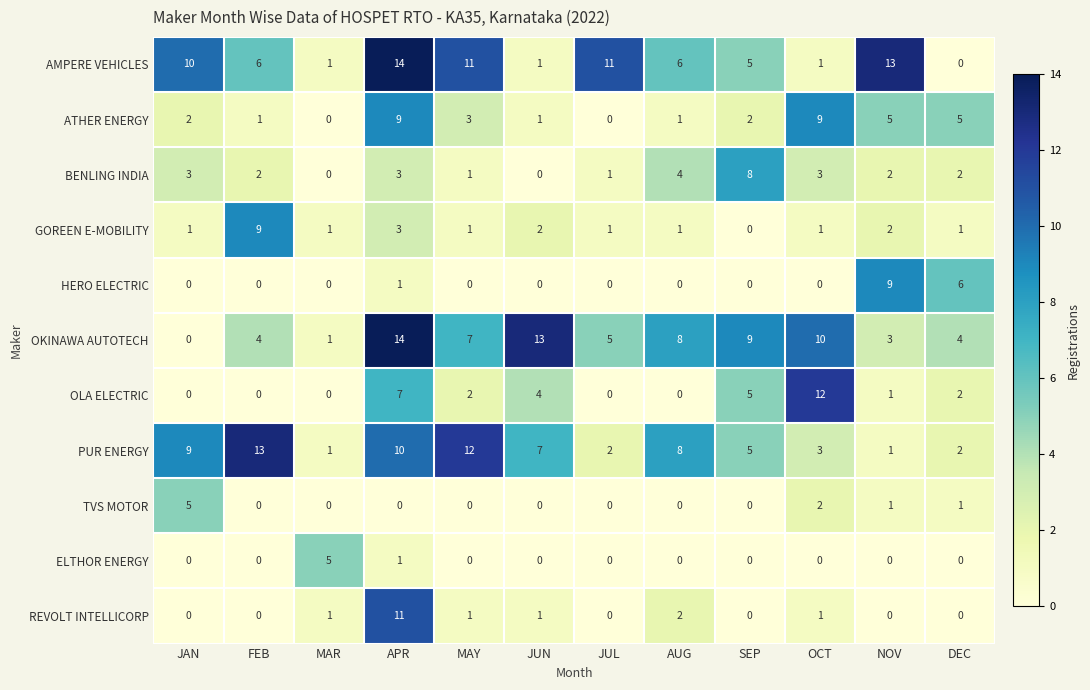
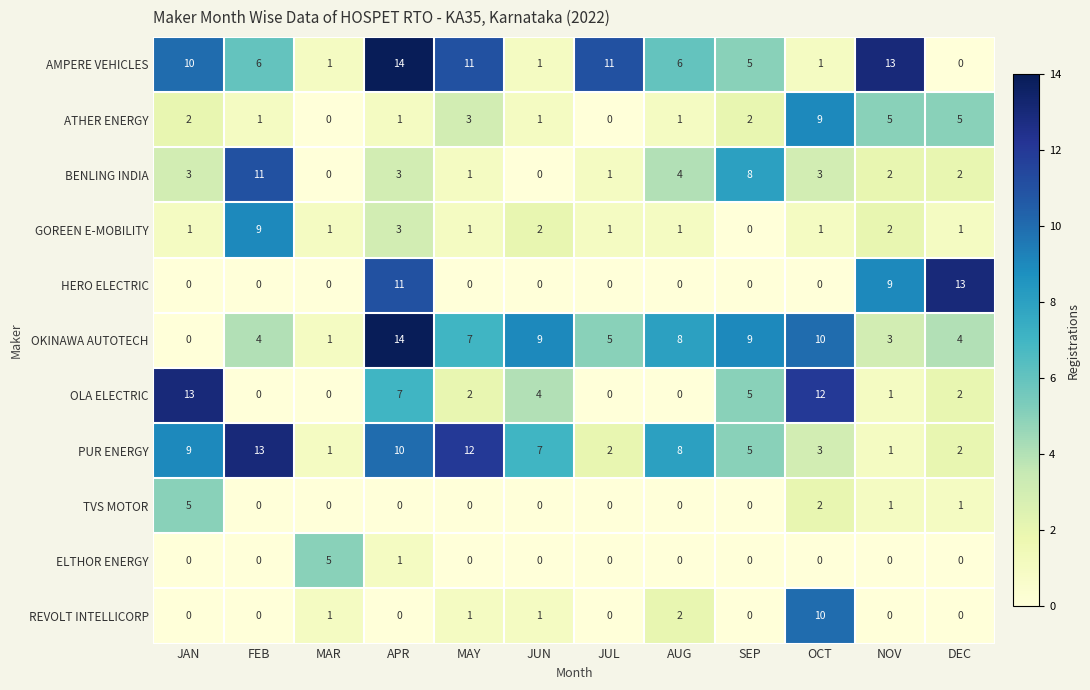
  {
    "AMPERE VEHICLES": {
      "JAN": 10,
      "FEB": 6,
      "MAR": 1,
      "APR": 14,
      "MAY": 11,
      "JUN": 1,
      "JUL": 11,
      "AUG": 6,
      "SEP": 5,
      "OCT": 1,
      "NOV": 13,
      "DEC": 0
    },
    "ATHER ENERGY": {
      "JAN": 2,
      "FEB": 1,
      "MAR": 0,
-     "APR": 9,
+     "APR": 1,
      "MAY": 3,
      "JUN": 1,
      "JUL": 0,
      "AUG": 1,
      "SEP": 2,
      "OCT": 9,
      "NOV": 5,
      "DEC": 5
    },
    "BENLING INDIA": {
      "JAN": 3,
-     "FEB": 2,
+     "FEB": 11,
      "MAR": 0,
      "APR": 3,
      "MAY": 1,
      "JUN": 0,
      "JUL": 1,
      "AUG": 4,
      "SEP": 8,
      "OCT": 3,
      "NOV": 2,
      "DEC": 2
    },
    "GOREEN E-MOBILITY": {
      "JAN": 1,
      "FEB": 9,
      "MAR": 1,
      "APR": 3,
      "MAY": 1,
      "JUN": 2,
      "JUL": 1,
      "AUG": 1,
      "SEP": 0,
      "OCT": 1,
      "NOV": 2,
      "DEC": 1
    },
    "HERO ELECTRIC": {
      "JAN": 0,
      "FEB": 0,
      "MAR": 0,
-     "APR": 1,
+     "APR": 11,
      "MAY": 0,
      "JUN": 0,
      "JUL": 0,
      "AUG": 0,
      "SEP": 0,
      "OCT": 0,
      "NOV": 9,
-     "DEC": 6
+     "DEC": 13
    },
    "OKINAWA AUTOTECH": {
      "JAN": 0,
      "FEB": 4,
      "MAR": 1,
      "APR": 14,
      "MAY": 7,
-     "JUN": 13,
+     "JUN": 9,
      "JUL": 5,
      "AUG": 8,
      "SEP": 9,
      "OCT": 10,
      "NOV": 3,
      "DEC": 4
    },
    "OLA ELECTRIC": {
-     "JAN": 0,
+     "JAN": 13,
      "FEB": 0,
      "MAR": 0,
      "APR": 7,
      "MAY": 2,
      "JUN": 4,
      "JUL": 0,
      "AUG": 0,
      "SEP": 5,
      "OCT": 12,
      "NOV": 1,
      "DEC": 2
    },
    "PUR ENERGY": {
      "JAN": 9,
      "FEB": 13,
      "MAR": 1,
      "APR": 10,
      "MAY": 12,
      "JUN": 7,
      "JUL": 2,
      "AUG": 8,
      "SEP": 5,
      "OCT": 3,
      "NOV": 1,
      "DEC": 2
    },
    "TVS MOTOR": {
      "JAN": 5,
      "FEB": 0,
      "MAR": 0,
      "APR": 0,
      "MAY": 0,
      "JUN": 0,
      "JUL": 0,
      "AUG": 0,
      "SEP": 0,
      "OCT": 2,
      "NOV": 1,
      "DEC": 1
    },
    "ELTHOR ENERGY": {
      "JAN": 0,
      "FEB": 0,
      "MAR": 5,
      "APR": 1,
      "MAY": 0,
      "JUN": 0,
      "JUL": 0,
      "AUG": 0,
      "SEP": 0,
      "OCT": 0,
      "NOV": 0,
      "DEC": 0
    },
    "REVOLT INTELLICORP": {
      "JAN": 0,
      "FEB": 0,
      "MAR": 1,
-     "APR": 11,
+     "APR": 0,
      "MAY": 1,
      "JUN": 1,
      "JUL": 0,
      "AUG": 2,
      "SEP": 0,
-     "OCT": 1,
+     "OCT": 10,
      "NOV": 0,
      "DEC": 0
    }
  }
